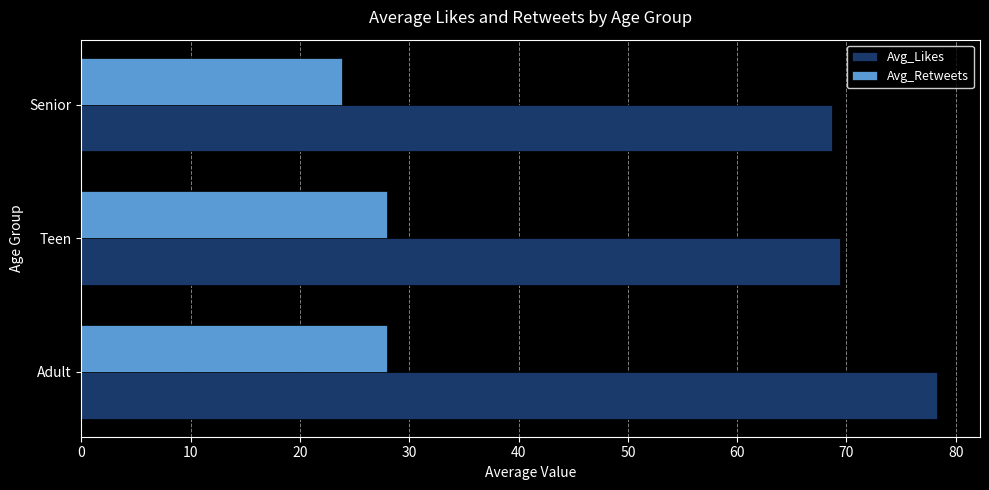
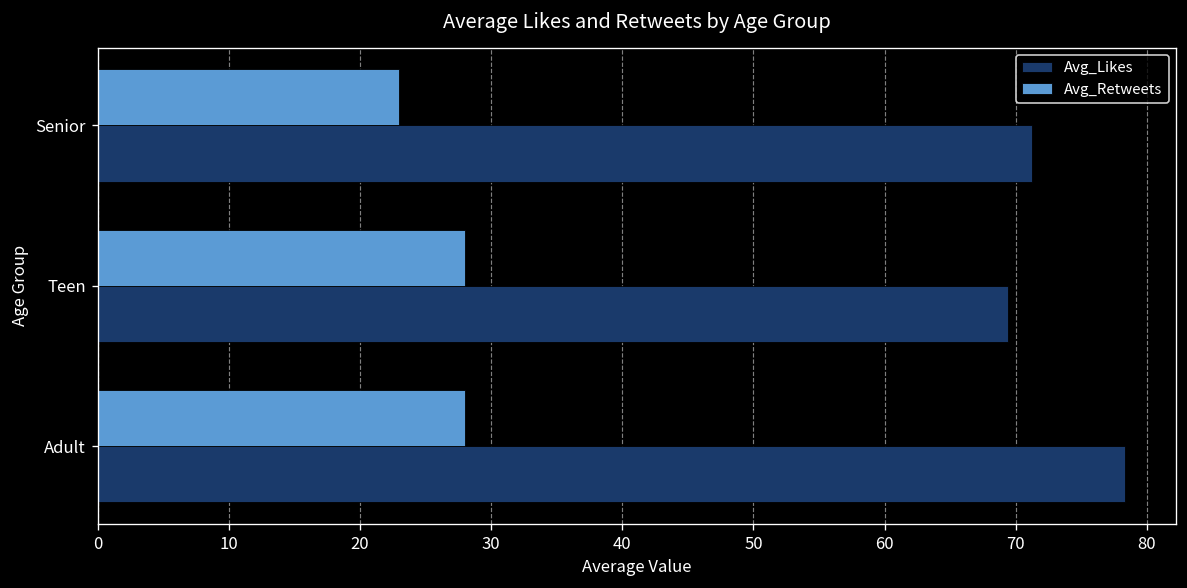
  {
    "Avg_Likes": {
-     "Senior": 68.7,
+     "Senior": 71.2,
      "Teen": 69.4,
      "Adult": 78.3
    },
    "Avg_Retweets": {
-     "Senior": 23.8,
+     "Senior": 23.0,
      "Teen": 28.0,
      "Adult": 28.0
    }
  }
